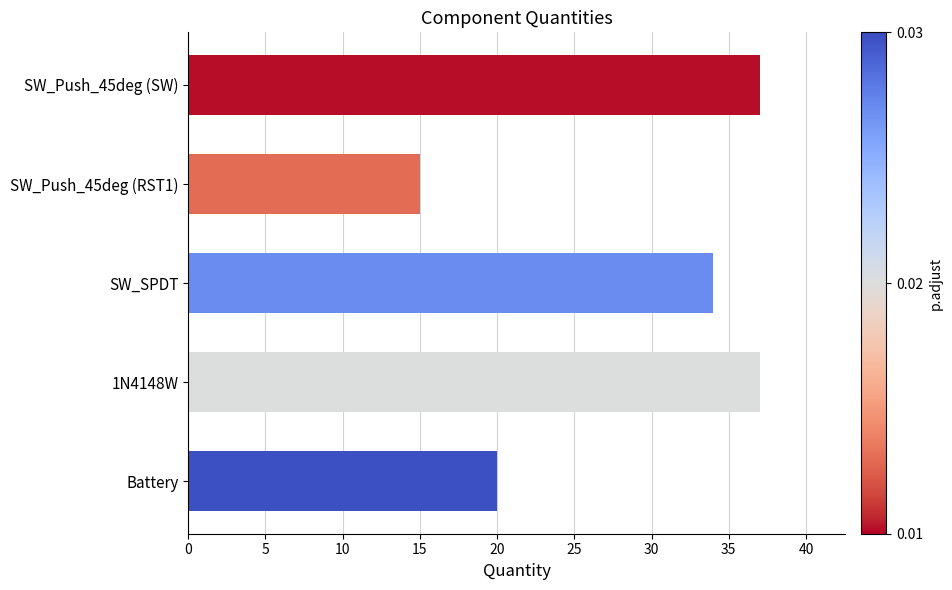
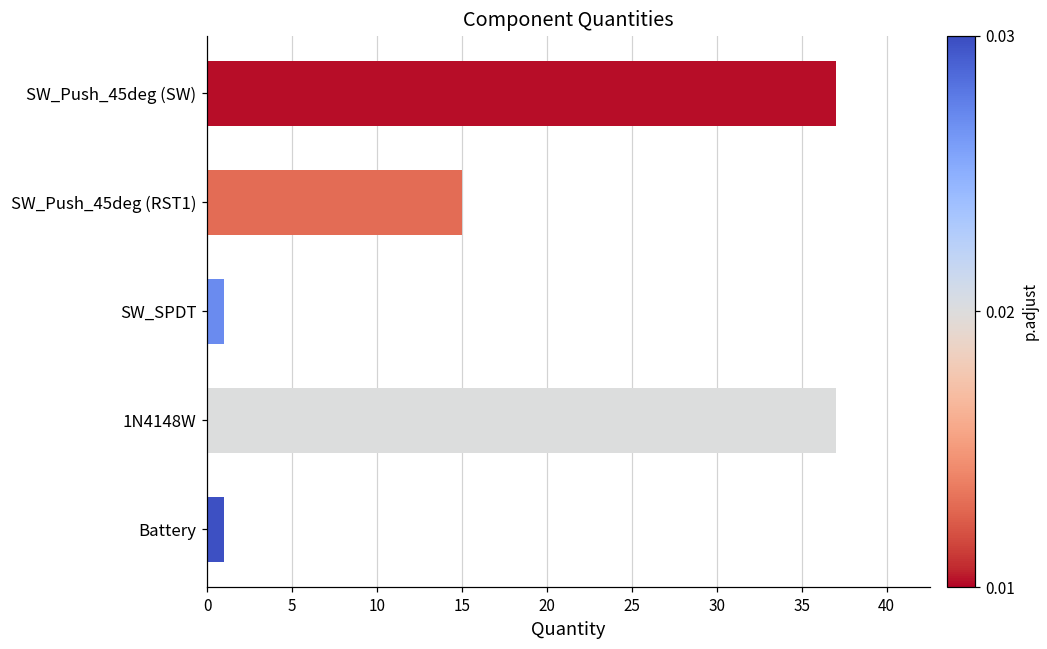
  {
    "SW_Push_45deg (SW)": 37,
    "SW_Push_45deg (RST1)": 15,
-   "SW_SPDT": 34,
+   "SW_SPDT": 1,
    "1N4148W": 37,
-   "Battery": 20
+   "Battery": 1
  }
